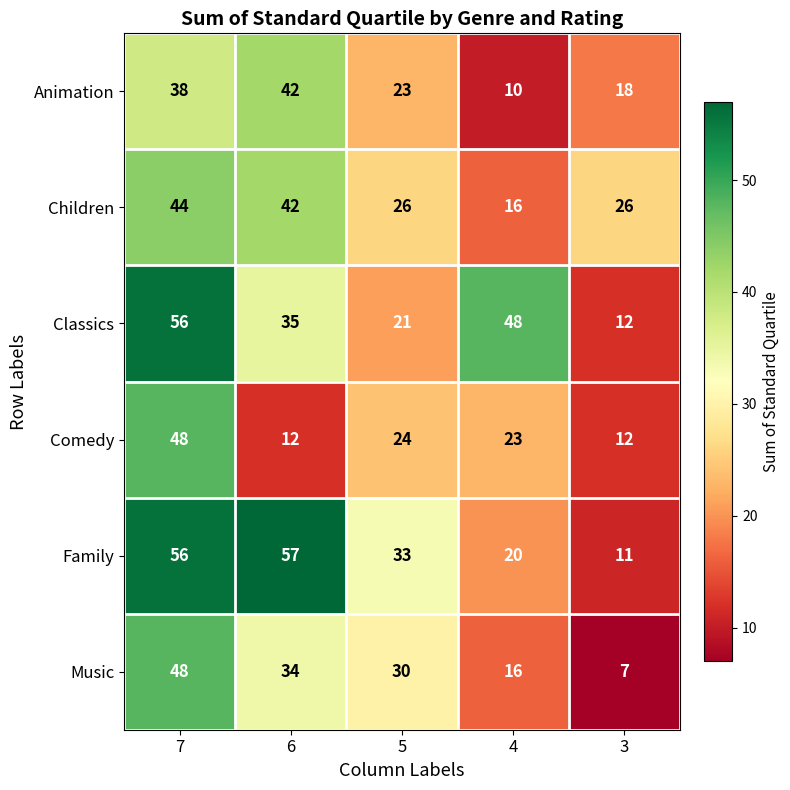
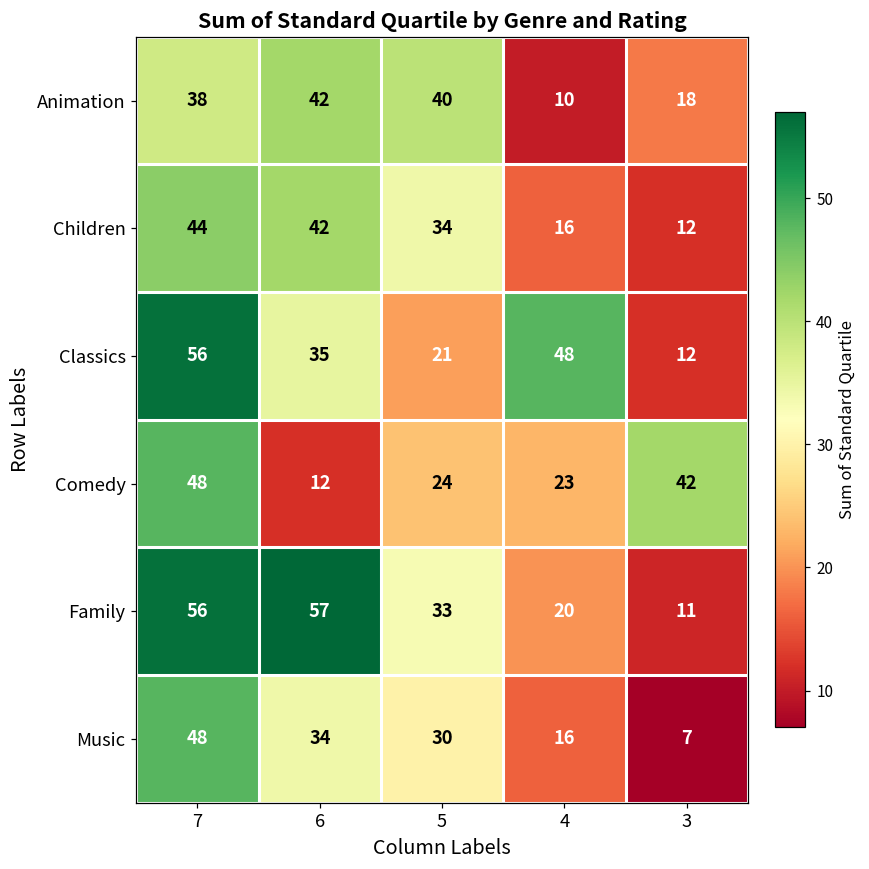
  {
    "Animation": {
      "7": 38,
      "6": 42,
-     "5": 23,
+     "5": 40,
      "4": 10,
      "3": 18
    },
    "Children": {
      "7": 44,
      "6": 42,
-     "5": 26,
+     "5": 34,
      "4": 16,
-     "3": 26
+     "3": 12
    },
    "Classics": {
      "7": 56,
      "6": 35,
      "5": 21,
      "4": 48,
      "3": 12
    },
    "Comedy": {
      "7": 48,
      "6": 12,
      "5": 24,
      "4": 23,
-     "3": 12
+     "3": 42
    },
    "Family": {
      "7": 56,
      "6": 57,
      "5": 33,
      "4": 20,
      "3": 11
    },
    "Music": {
      "7": 48,
      "6": 34,
      "5": 30,
      "4": 16,
      "3": 7
    }
  }
